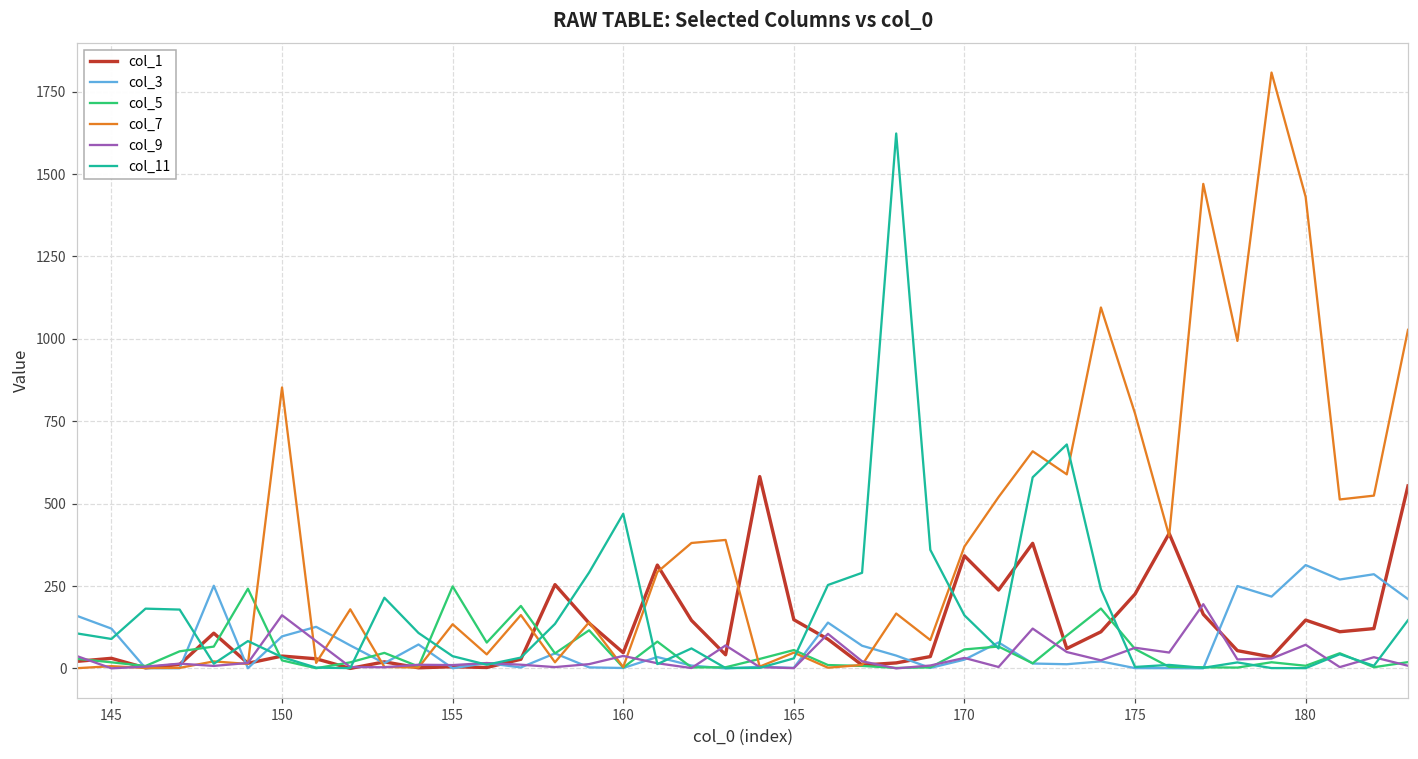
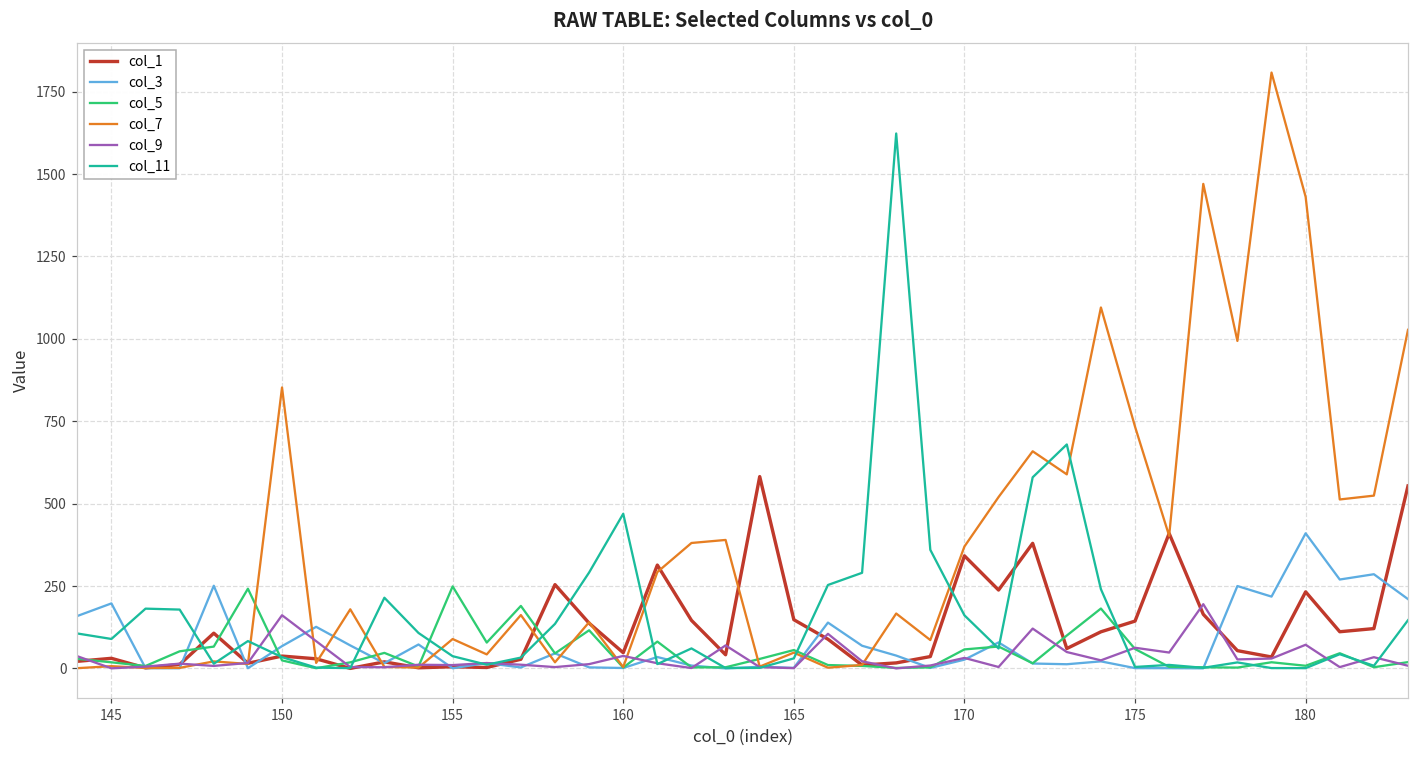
  {
    "col_1": {
      "145": 30,
      "160": 50,
      "165": 150,
      "170": 340,
-     "175": 230,
-     "180": 150
+     "175": 140,
+     "180": 230
    },
    "col_3": {
-     "145": 120,
-     "150": 100,
-     "180": 310
+     "145": 200,
+     "150": 70,
+     "180": 410
    },
    "col_7": {
      "150": 850,
-     "155": 130,
+     "155": 90,
      "170": 370,
-     "175": 770,
+     "175": 730,
      "180": 1430
    },
    "col_9": {
      "150": 160,
      "160": 40,
      "180": 70
    }
  }
